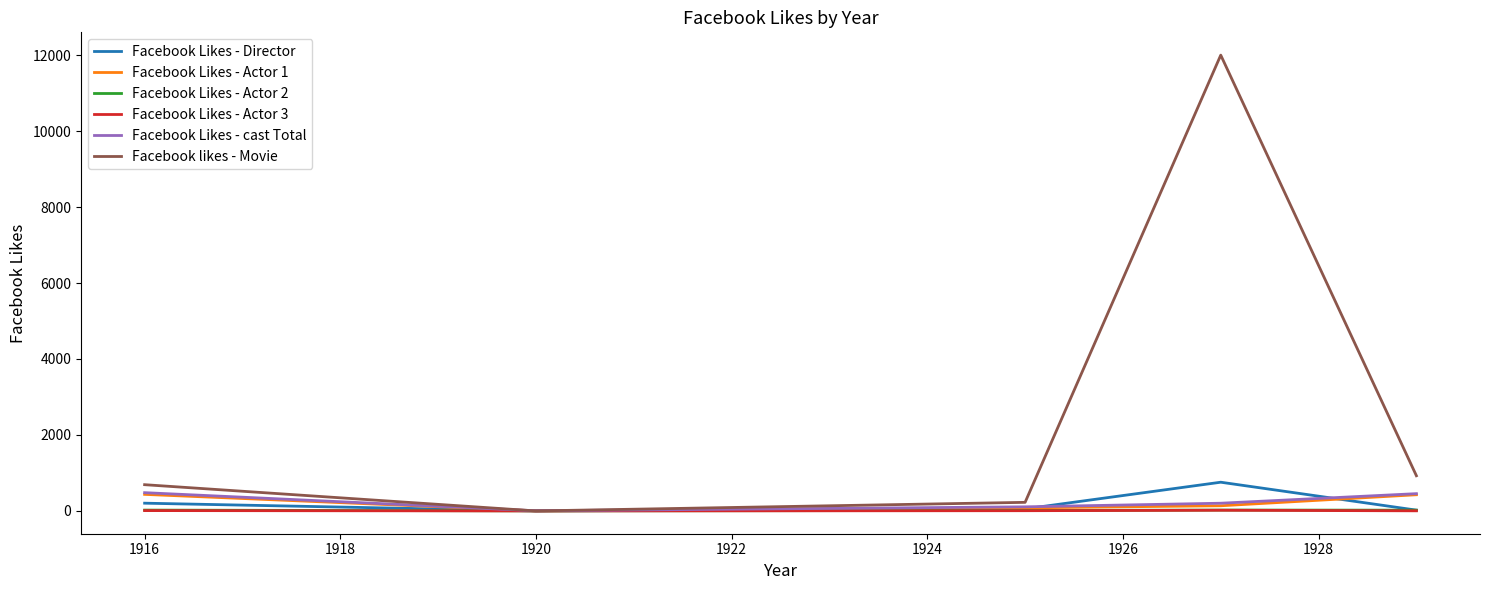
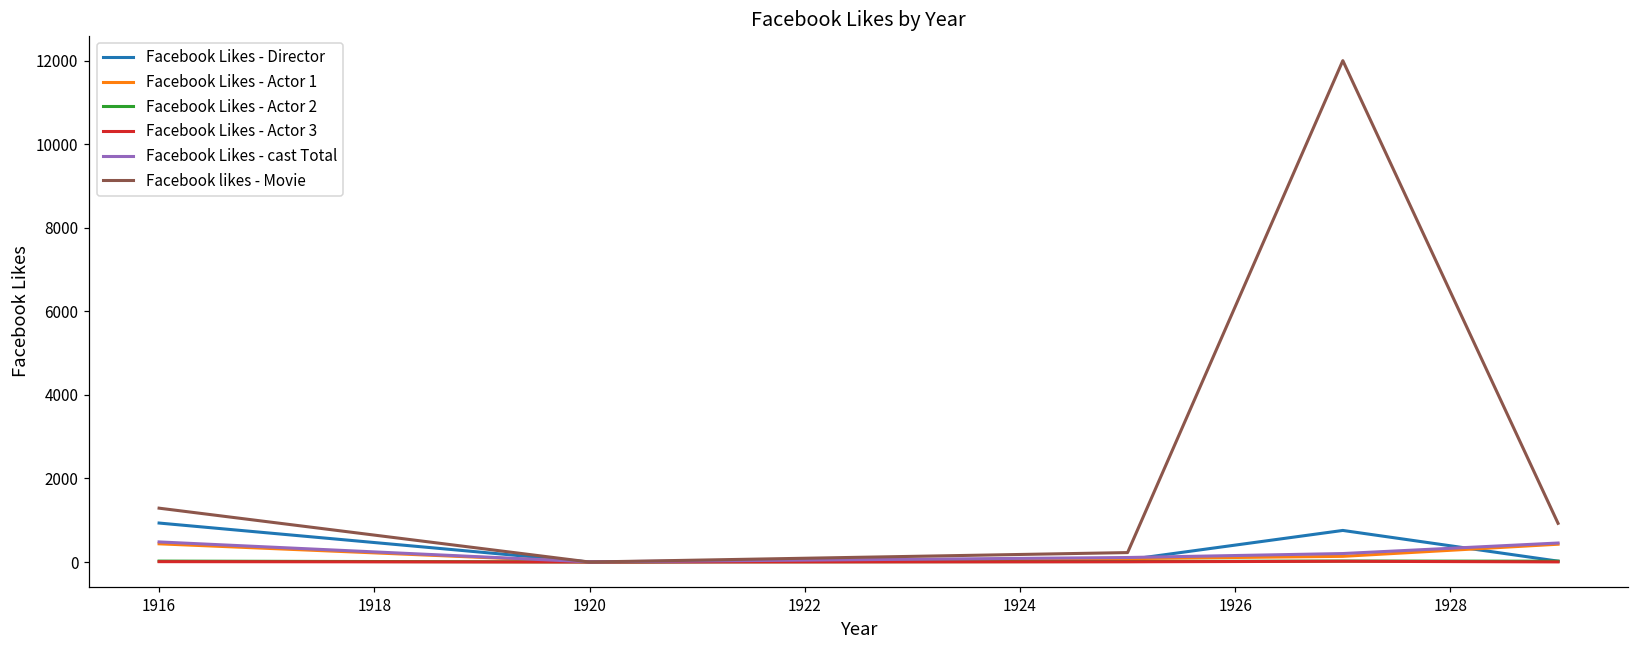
  {
    "Facebook Likes - Director": {
-     "1916": 200
+     "1916": 900
    },
    "Facebook likes - Movie": {
-     "1916": 700
+     "1916": 1300
    }
  }
